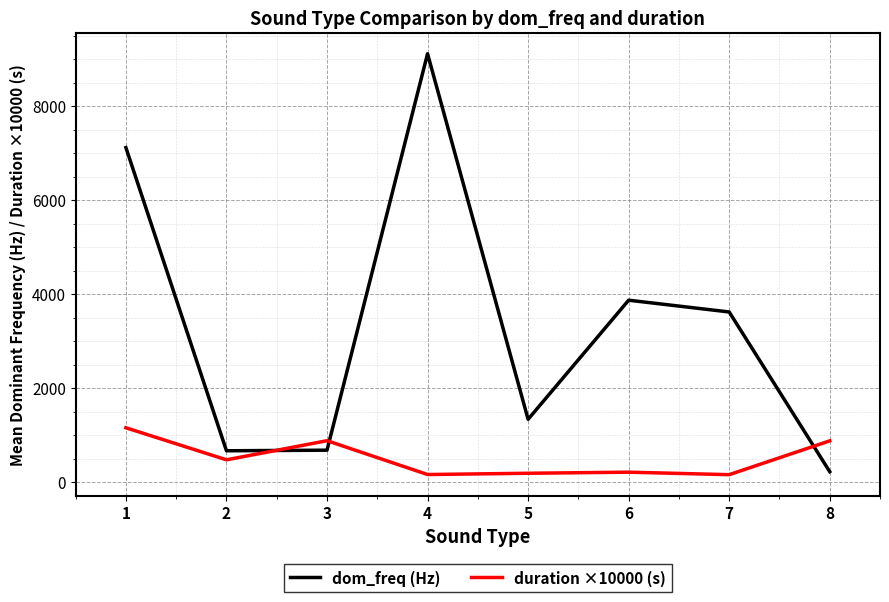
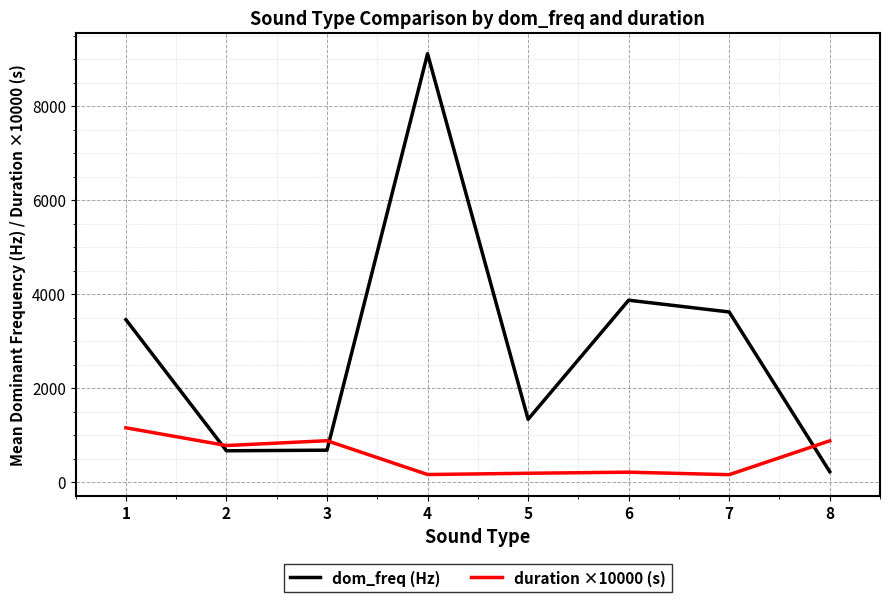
  {
    "dom_freq (Hz)": {
-     "1": 7100,
+     "1": 3500,
      "2": 700,
      "3": 700,
      "4": 9100,
      "5": 1300,
      "6": 3900,
      "7": 3600,
      "8": 200
    },
    "duration ×10000 (s)": {
      "1": 1200,
-     "2": 500,
+     "2": 800,
      "3": 900,
      "4": 200,
      "5": 200,
      "6": 200,
      "7": 200,
      "8": 900
    }
  }
